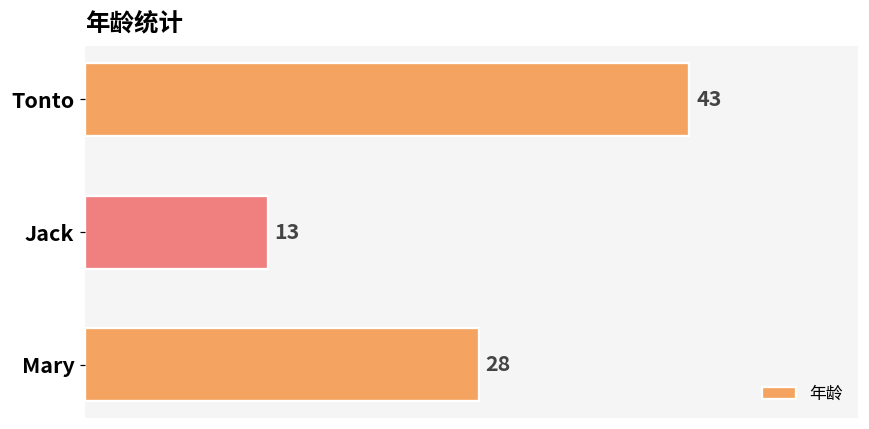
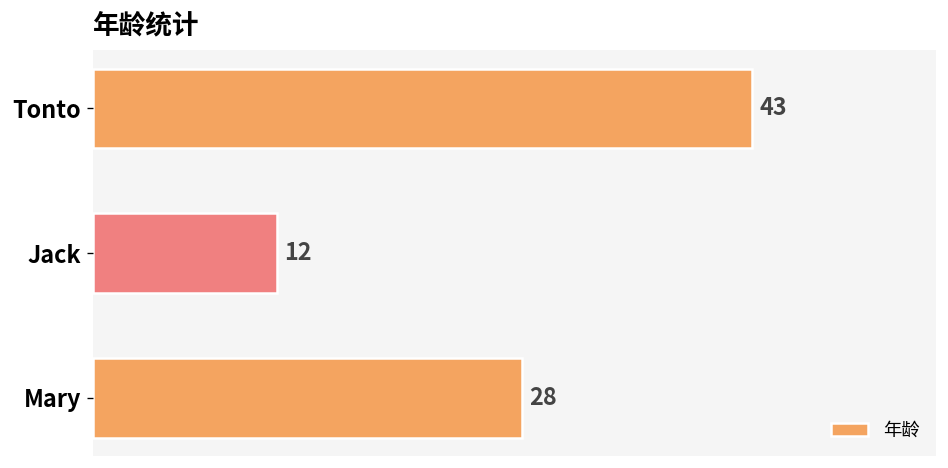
  {
    "Tonto": 43,
-   "Jack": 13,
+   "Jack": 12,
    "Mary": 28
  }
